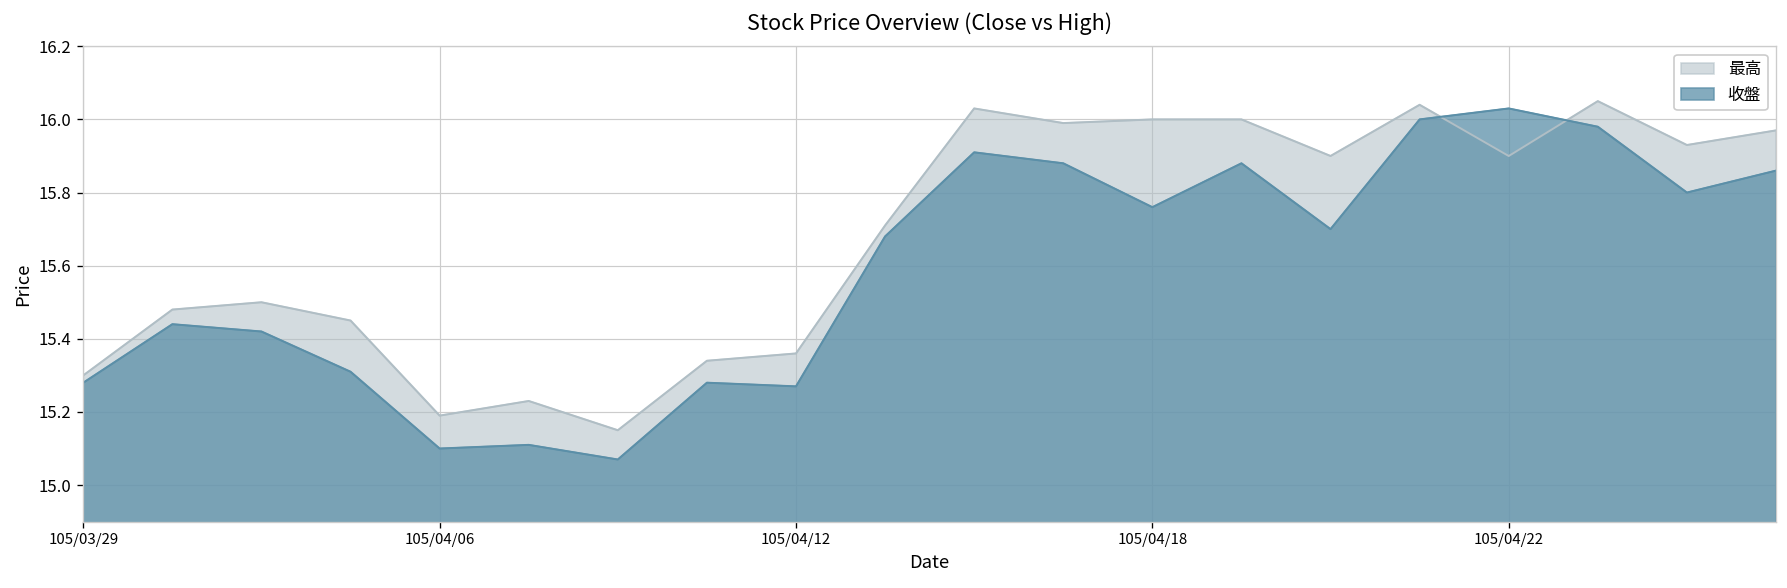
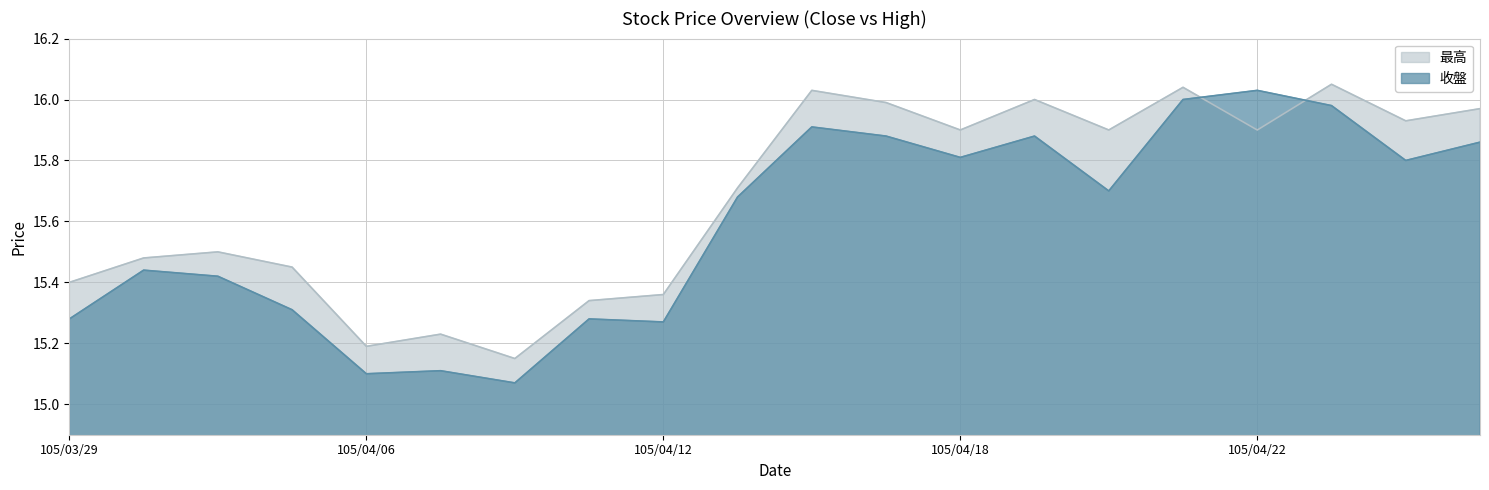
  {
    "最高": {
-     "105/03/29": 15.3,
+     "105/03/29": 15.4,
      "105/04/06": 15.19,
      "105/04/12": 15.36,
-     "105/04/18": 16.0,
+     "105/04/18": 15.9,
      "105/04/22": 15.9
    },
    "收盤": {
      "105/03/29": 15.28,
      "105/04/06": 15.10,
      "105/04/12": 15.27,
-     "105/04/18": 15.76,
+     "105/04/18": 15.81,
      "105/04/22": 16.03
    }
  }
